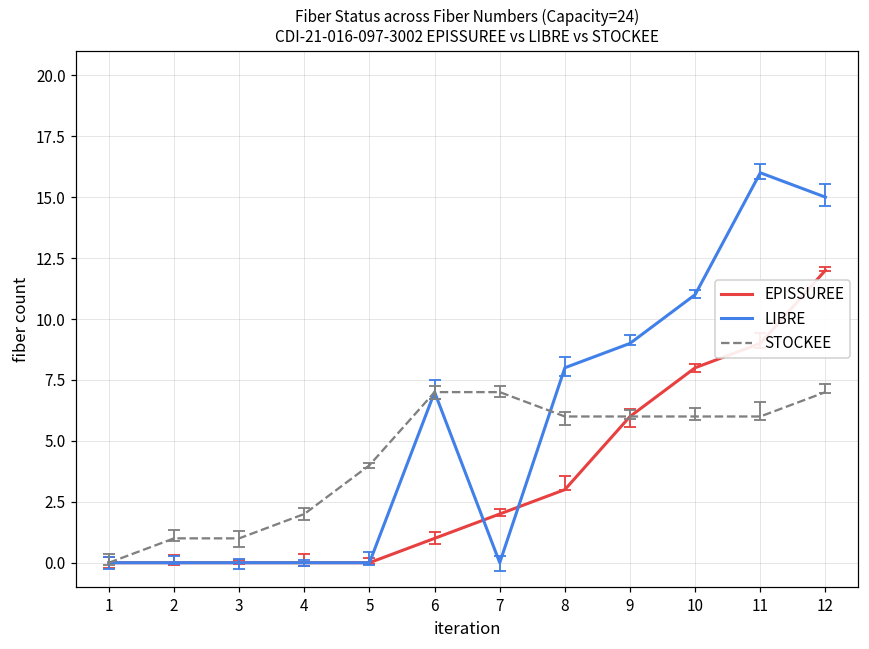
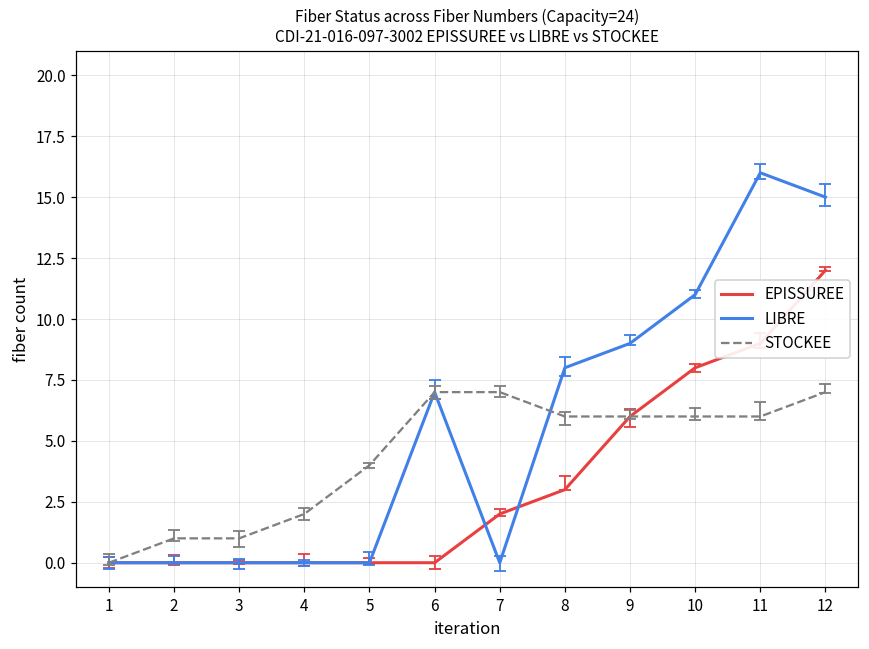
  {
    "EPISSUREE": {
-     "6": 1,
+     "6": 0,
      "10": 8
    },
    "LIBRE": {
      "7": 0,
      "8": 8,
      "10": 11,
      "11": 16,
      "12": 15
    },
    "STOCKEE": {
      "2": 1,
      "3": 1,
      "4": 2,
      "7": 7,
      "8": 6,
      "10": 6,
      "11": 6
    }
  }
